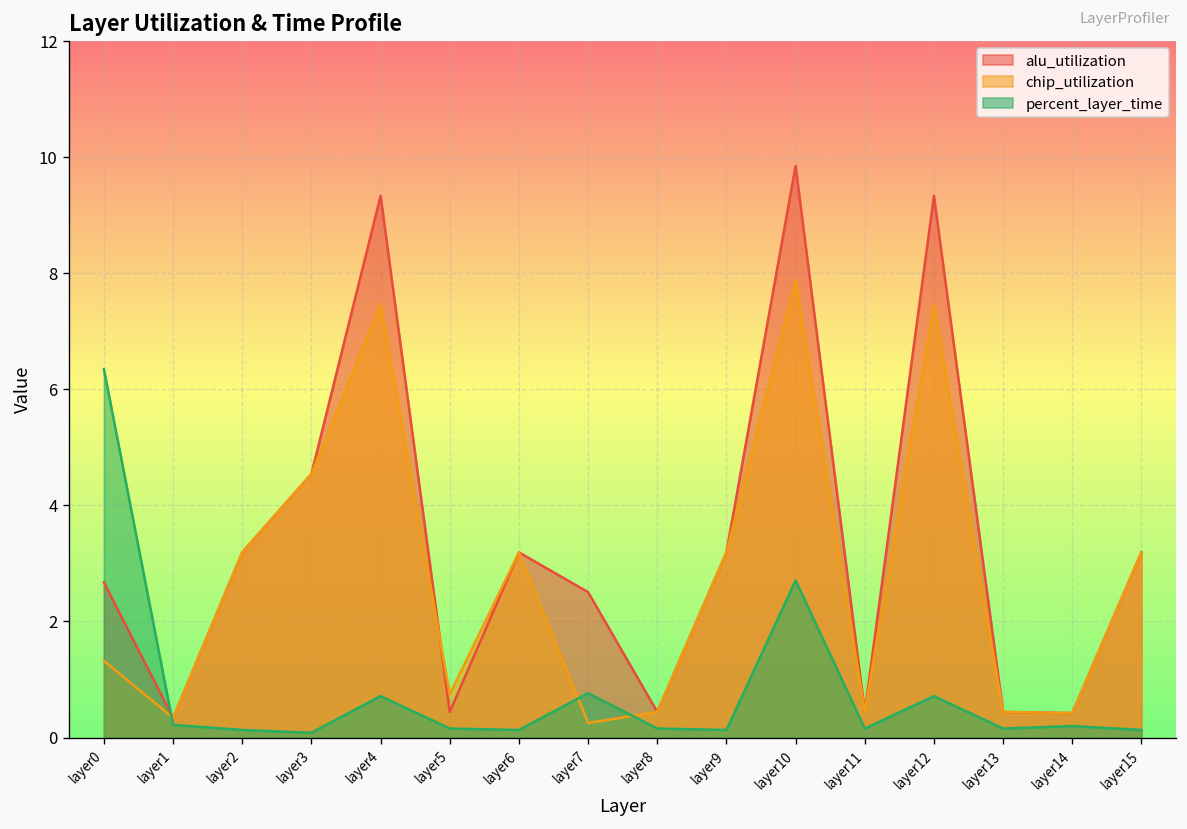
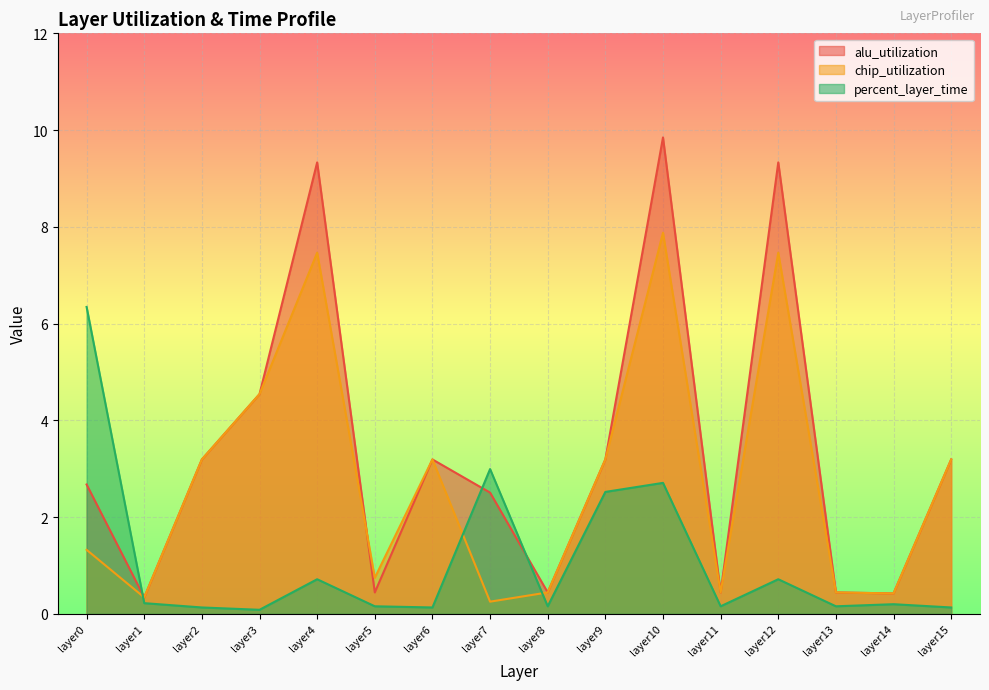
  {
    "alu_utilization": {
      "layer0": 2.7,
      "layer4": 9.3,
      "layer5": 0.4,
      "layer7": 2.5,
      "layer10": 9.8,
      "layer12": 9.3
    },
    "chip_utilization": {
      "layer0": 1.3,
      "layer4": 7.5,
      "layer5": 0.7,
      "layer7": 0.3,
      "layer10": 7.9,
      "layer12": 7.5
    },
    "percent_layer_time": {
      "layer0": 6.3,
      "layer1": 0.2,
      "layer2": 0.1,
      "layer3": 0.1,
      "layer4": 0.7,
      "layer5": 0.2,
      "layer6": 0.1,
-     "layer7": 0.8,
+     "layer7": 3.0,
      "layer8": 0.2,
-     "layer9": 0.1,
+     "layer9": 2.5,
      "layer10": 2.7,
      "layer11": 0.2,
      "layer12": 0.7,
      "layer13": 0.2,
      "layer14": 0.2,
      "layer15": 0.1
    }
  }
